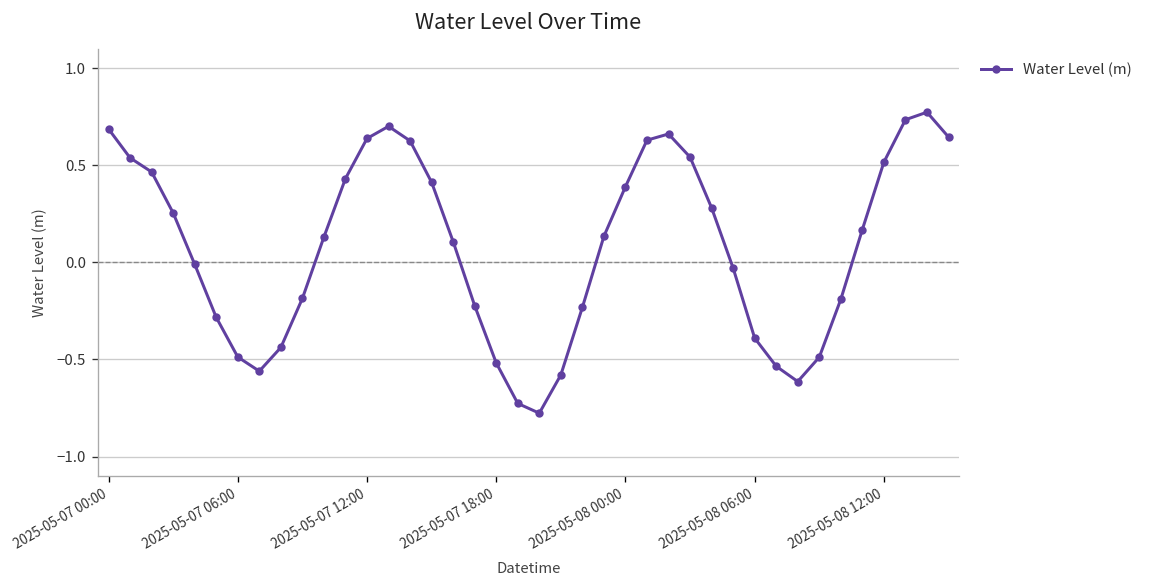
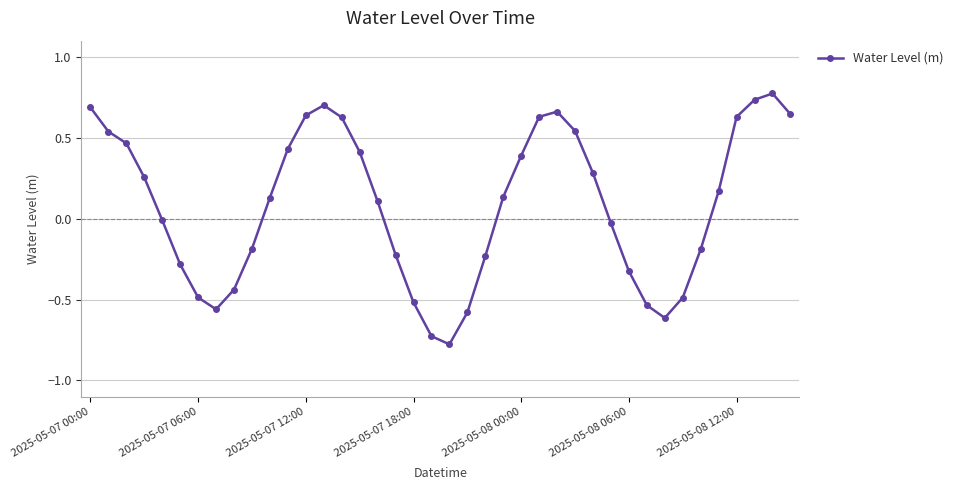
  {
    "2025-05-07 00:00": 0.69,
    "2025-05-07 06:00": -0.49,
    "2025-05-07 12:00": 0.64,
    "2025-05-07 18:00": -0.52,
    "2025-05-08 00:00": 0.39,
-   "2025-05-08 06:00": -0.39,
-   "2025-05-08 12:00": 0.52
+   "2025-05-08 06:00": -0.32,
+   "2025-05-08 12:00": 0.63
  }
